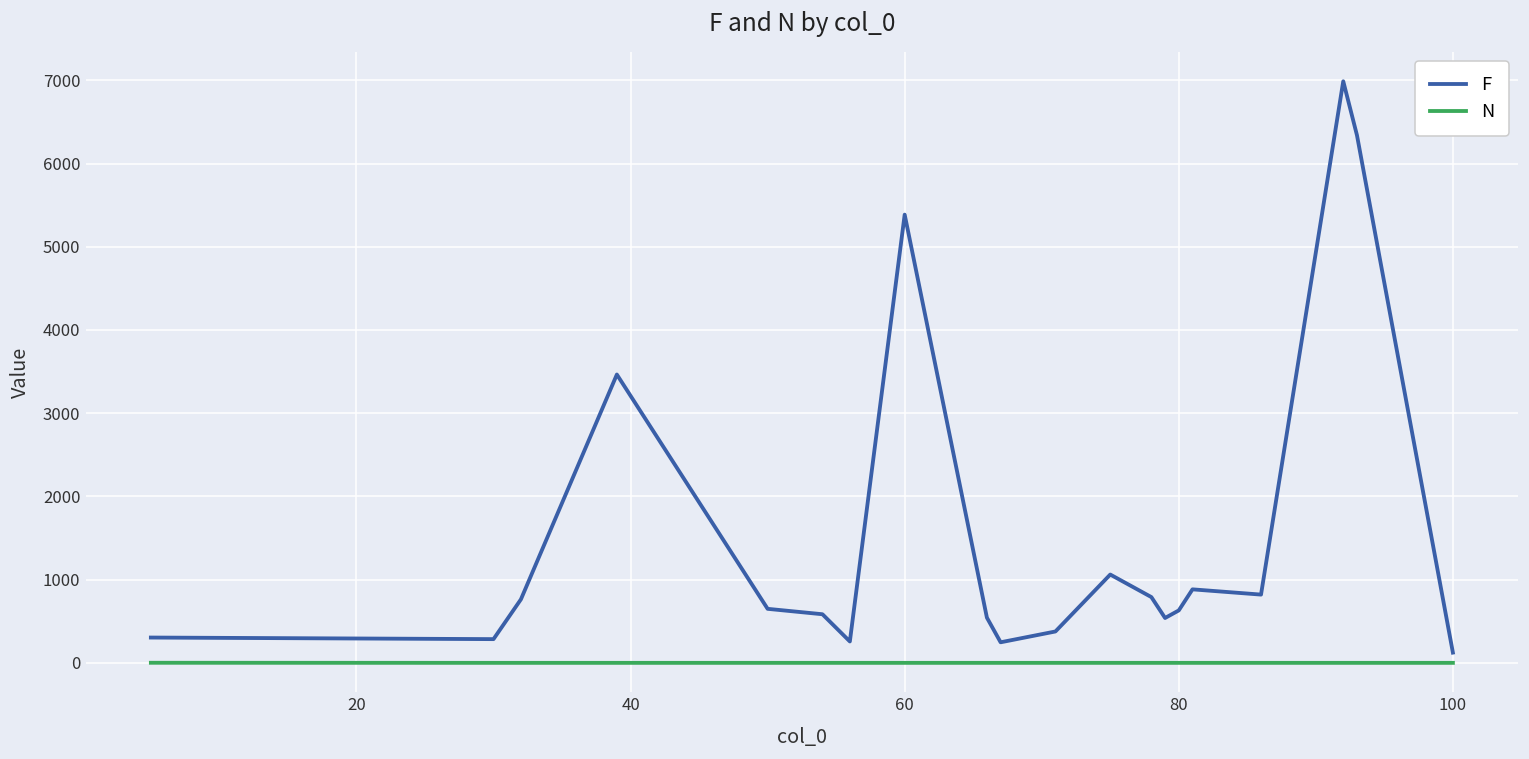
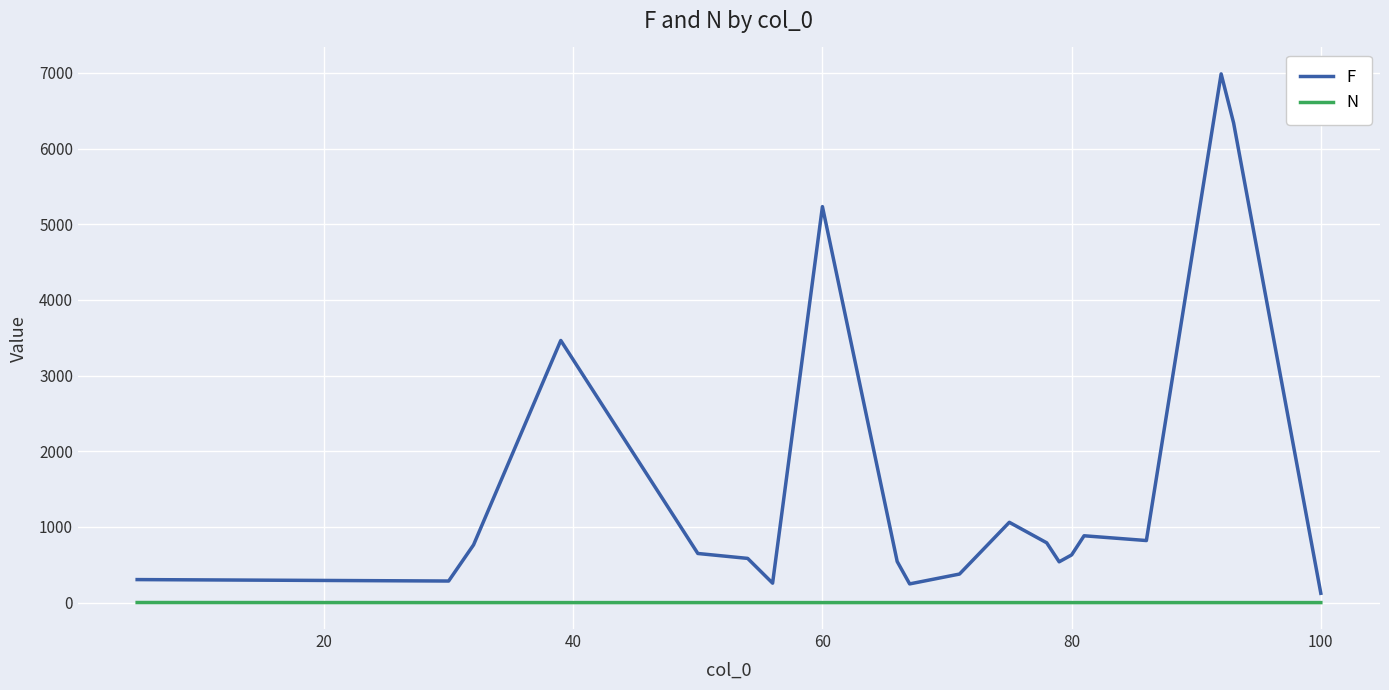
  {
    "F": {
-     "60": 5400,
+     "60": 5200,
      "80": 600,
      "100": 100
    },
    "N": {
      "60": 0,
      "80": 0,
      "100": 0
    }
  }
